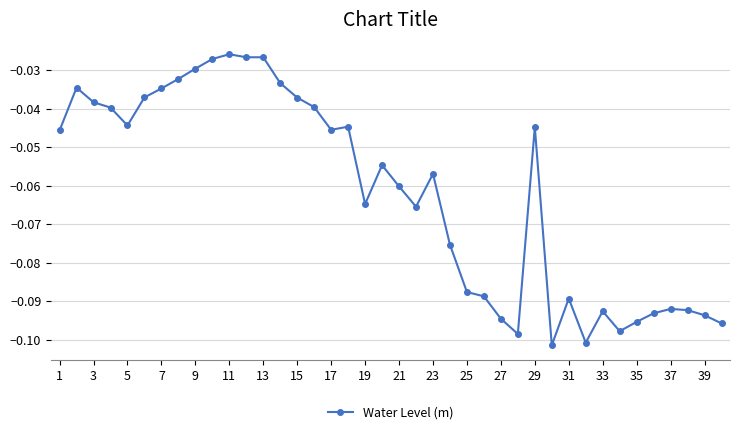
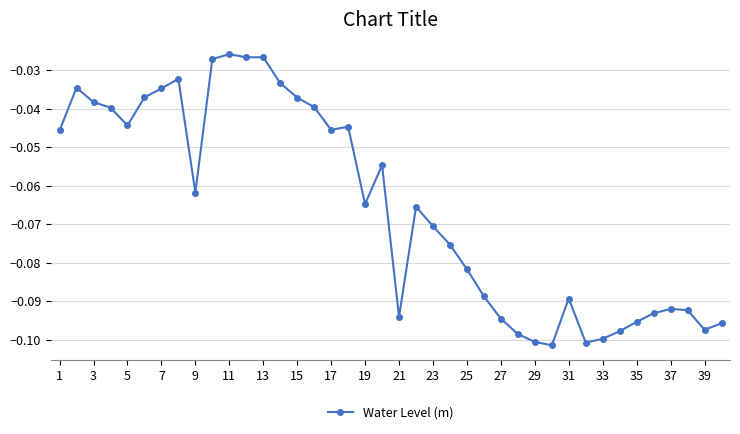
  {
    "1": -0.046,
    "3": -0.038,
    "5": -0.044,
    "7": -0.035,
-   "9": -0.030,
+   "9": -0.062,
    "11": -0.026,
    "13": -0.027,
    "15": -0.037,
    "17": -0.046,
    "19": -0.065,
-   "21": -0.060,
-   "23": -0.057,
-   "25": -0.088,
+   "21": -0.094,
+   "23": -0.071,
+   "25": -0.082,
    "27": -0.095,
-   "29": -0.045,
+   "29": -0.101,
    "31": -0.089,
-   "33": -0.093,
+   "33": -0.100,
    "35": -0.095,
    "37": -0.092,
-   "39": -0.094
+   "39": -0.097
  }
